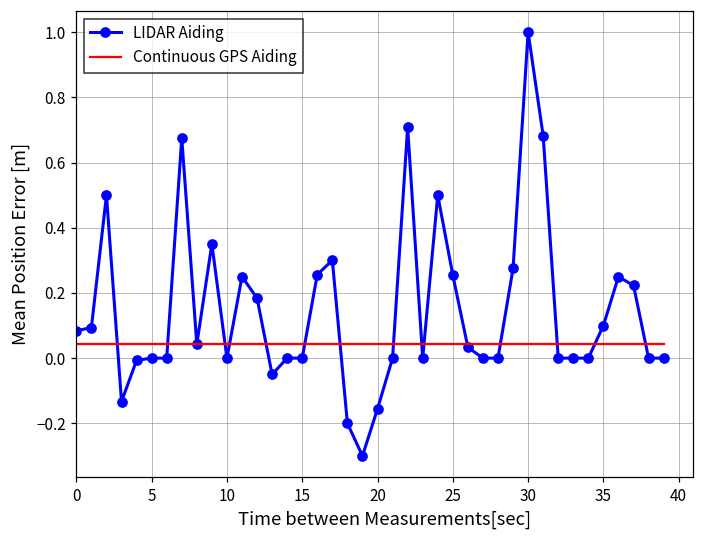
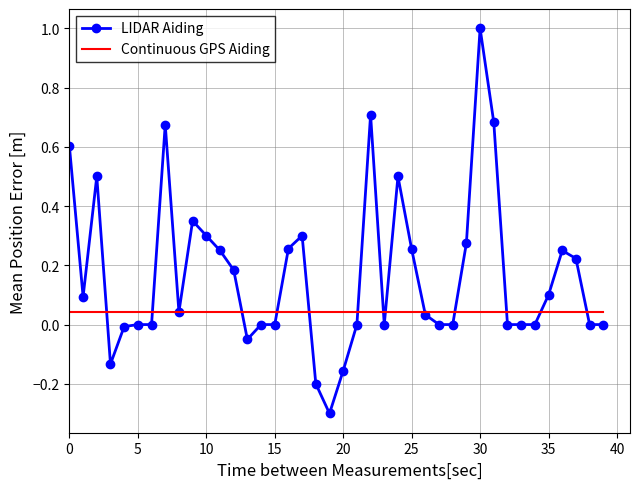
  {
    "LIDAR Aiding": {
-     "0": 0.08,
+     "0": 0.60,
      "5": 0.00,
-     "10": 0.0,
+     "10": 0.3,
      "15": 0.00,
      "20": -0.16,
      "25": 0.25,
      "30": 1.00,
      "35": 0.10
    },
    "Continuous GPS Aiding": {
      "0": 0.04,
      "5": 0.04,
      "10": 0.04,
      "15": 0.04,
      "20": 0.04,
      "25": 0.04,
      "30": 0.04,
      "35": 0.04
    }
  }
